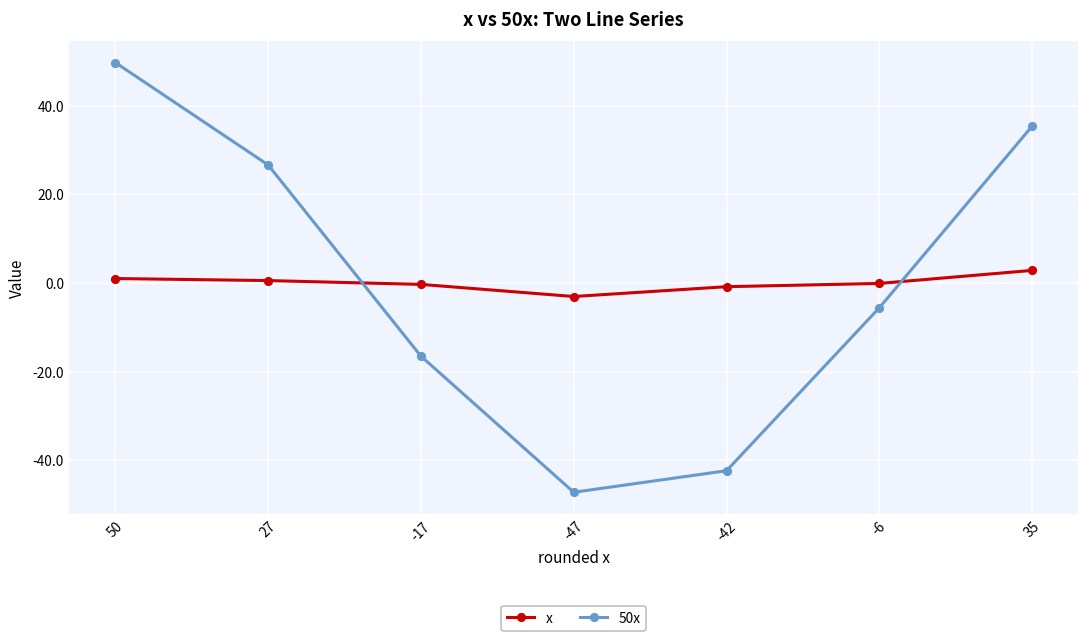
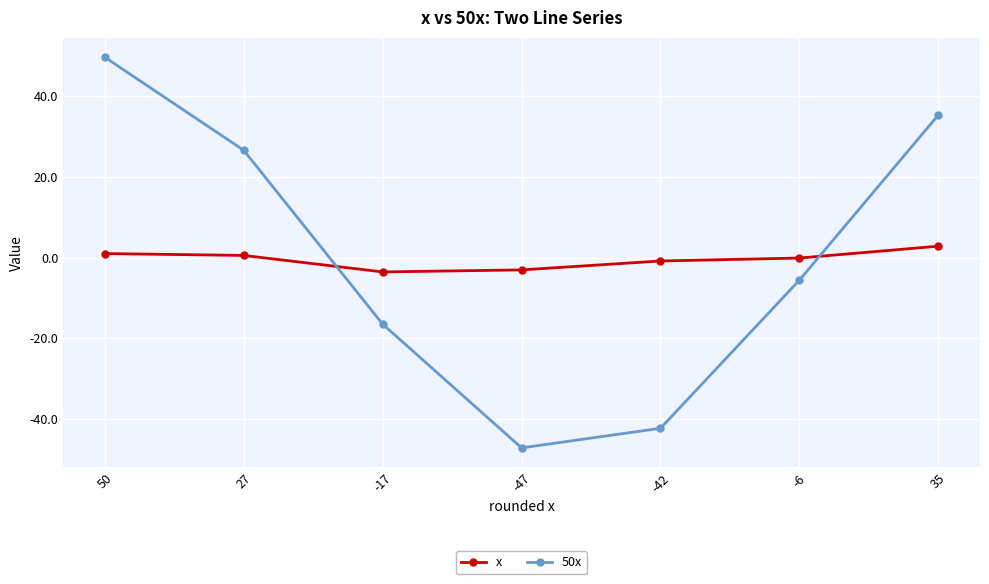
  {
    "x": {
      "50": 1,
      "27": 1,
-     "-17": 0,
+     "-17": -4,
      "-47": -3,
      "-42": -1,
      "-6": 0,
      "35": 3
    },
    "50x": {
      "50": 50,
      "27": 27,
      "-17": -17,
      "-47": -47,
      "-42": -42,
      "-6": -6,
      "35": 35
    }
  }
